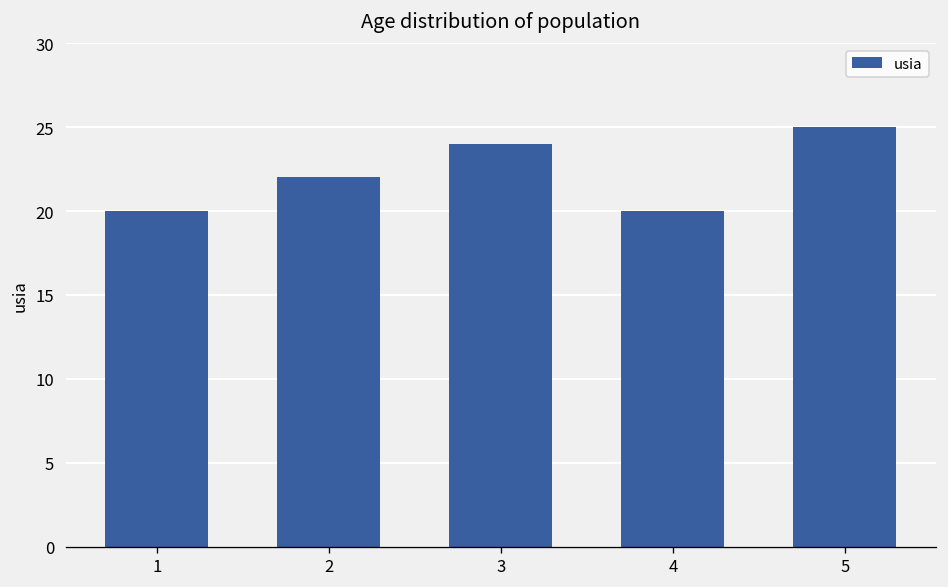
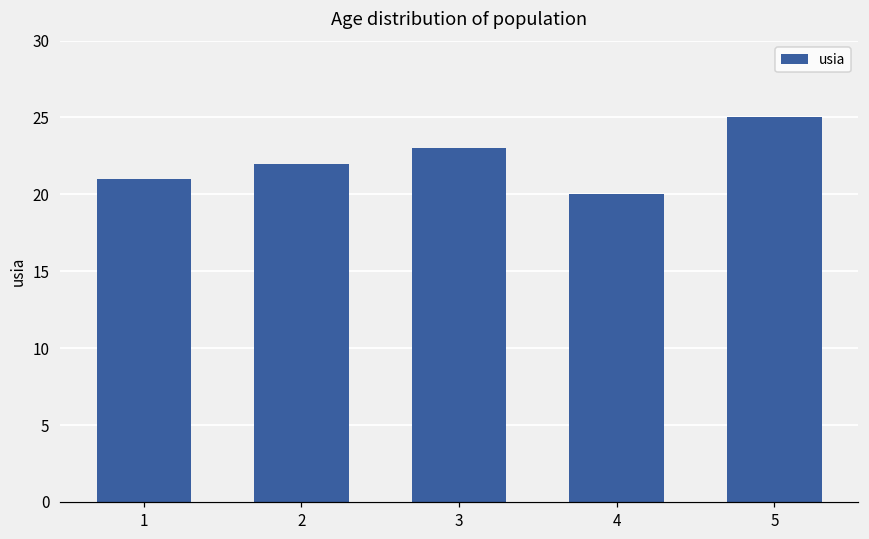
  {
-   "1": 20,
+   "1": 21,
    "2": 22,
-   "3": 24,
+   "3": 23,
    "4": 20,
    "5": 25
  }
